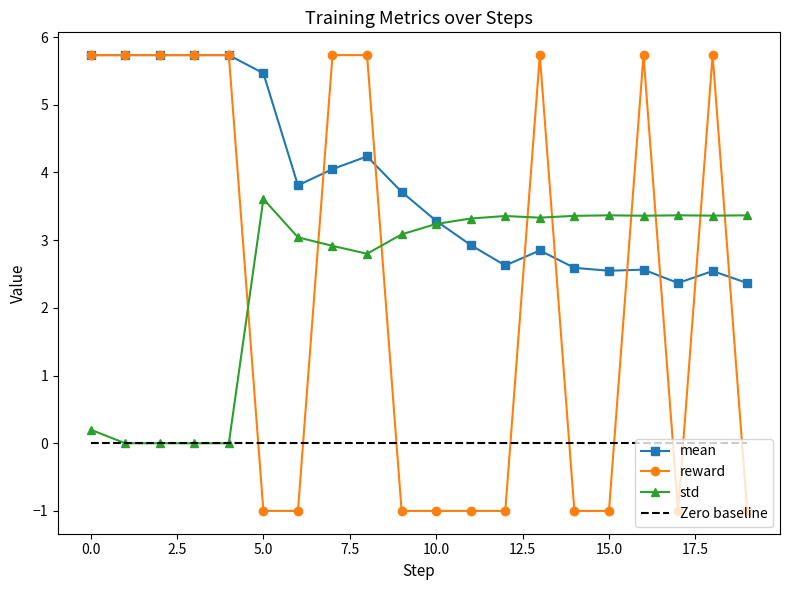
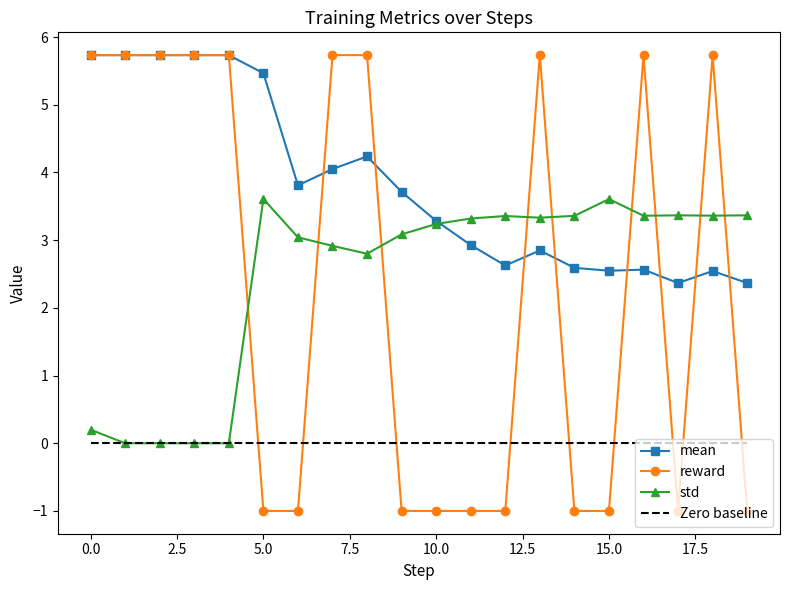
  {
    "mean": {
      "5.0": 5.5,
      "10.0": 3.3,
      "15.0": 2.5
    },
    "reward": {
      "5.0": -1.0,
      "10.0": -1.0,
      "15.0": -1.0
    },
    "std": {
      "0.0": 0.2,
      "5.0": 3.6,
      "10.0": 3.2,
-     "15.0": 3.4
+     "15.0": 3.6
    },
    "Zero baseline": {
      "0.0": 0.0,
      "5.0": 0.0,
      "10.0": 0.0,
      "15.0": 0.0
    }
  }
